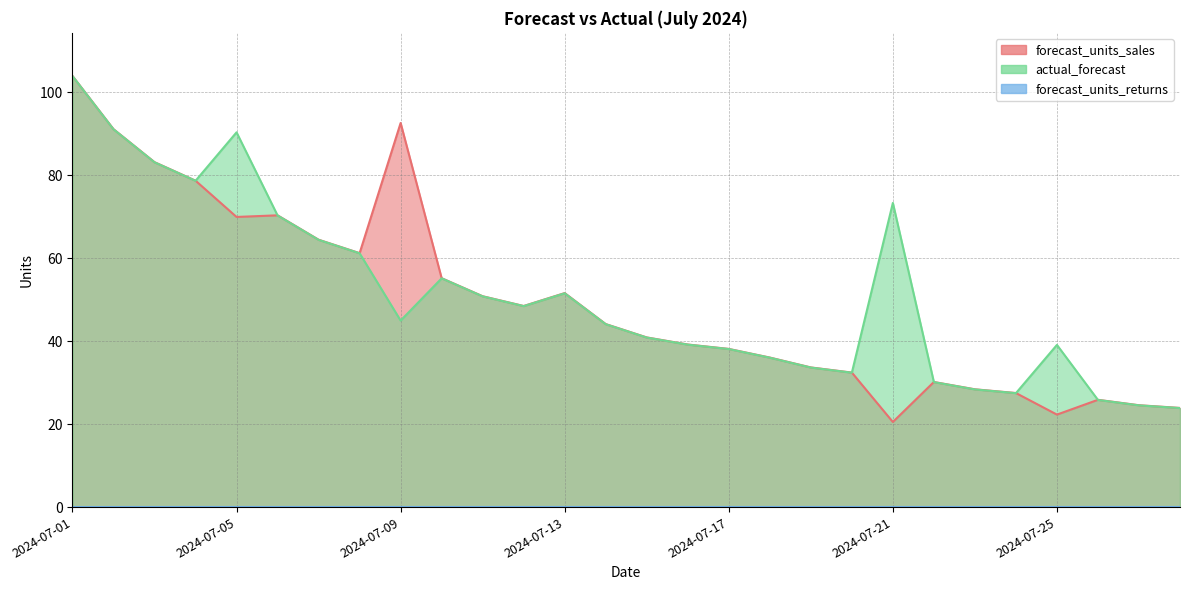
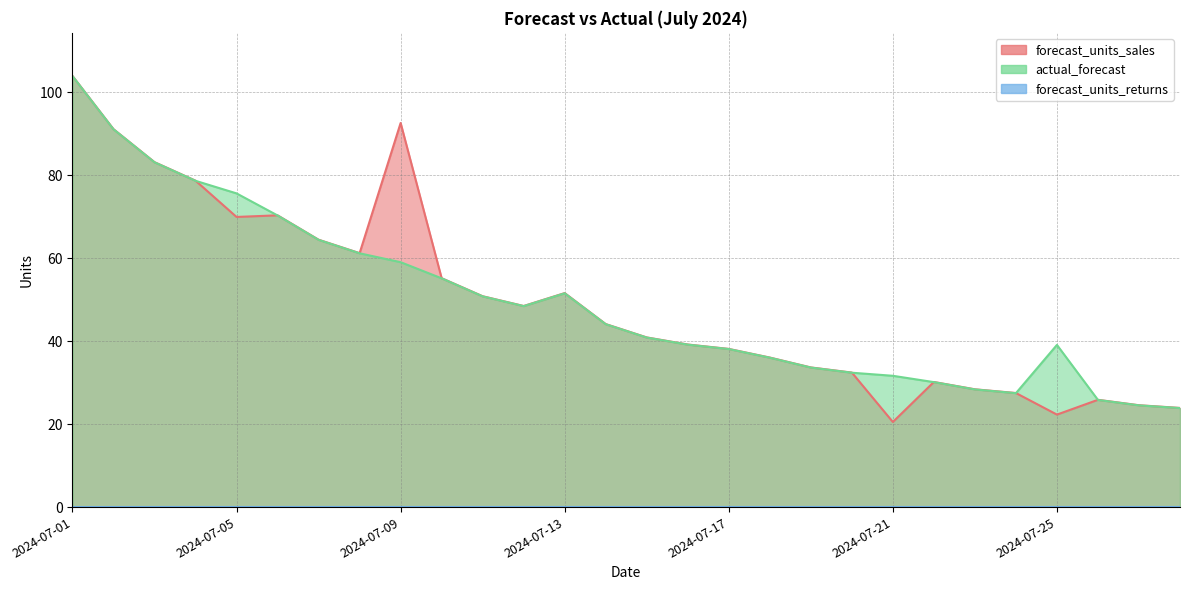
  {
    "forecast_units_sales": {
      "2024-07-05": 70,
      "2024-07-09": 93,
      "2024-07-21": 21,
      "2024-07-25": 22
    },
    "actual_forecast": {
-     "2024-07-05": 90,
-     "2024-07-09": 45,
-     "2024-07-21": 73,
+     "2024-07-05": 76,
+     "2024-07-09": 59,
+     "2024-07-21": 32,
      "2024-07-25": 39
    },
    "forecast_units_returns": {
      "2024-07-01": 0,
      "2024-07-05": 0,
      "2024-07-09": 0,
      "2024-07-13": 0,
      "2024-07-17": 0,
      "2024-07-21": 0,
      "2024-07-25": 0
    }
  }
